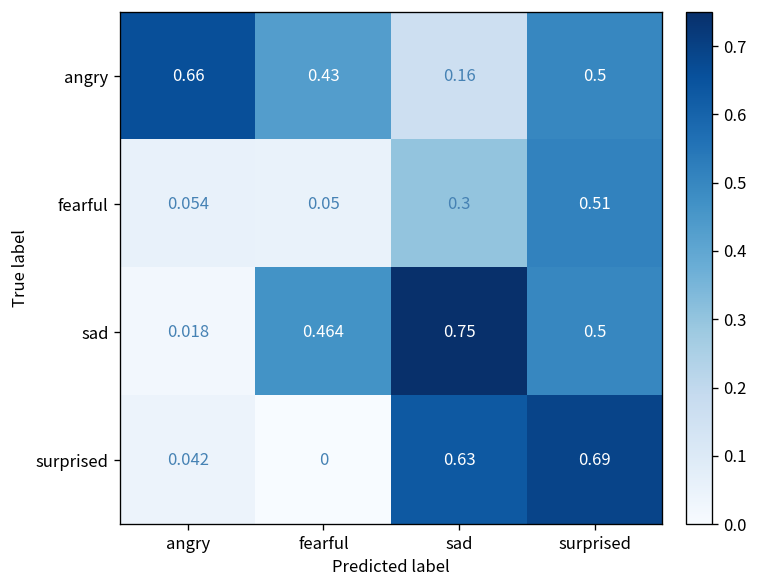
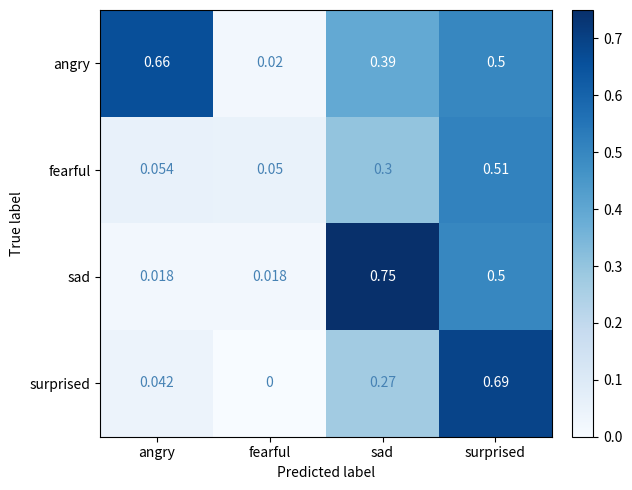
  {
    "angry": {
      "angry": 0.66,
-     "fearful": 0.43,
-     "sad": 0.16,
+     "fearful": 0.02,
+     "sad": 0.39,
      "surprised": 0.5
    },
    "fearful": {
      "angry": 0.054,
      "fearful": 0.05,
      "sad": 0.3,
      "surprised": 0.51
    },
    "sad": {
      "angry": 0.018,
-     "fearful": 0.464,
+     "fearful": 0.018,
      "sad": 0.75,
      "surprised": 0.5
    },
    "surprised": {
      "angry": 0.042,
      "fearful": 0,
-     "sad": 0.63,
+     "sad": 0.27,
      "surprised": 0.69
    }
  }
